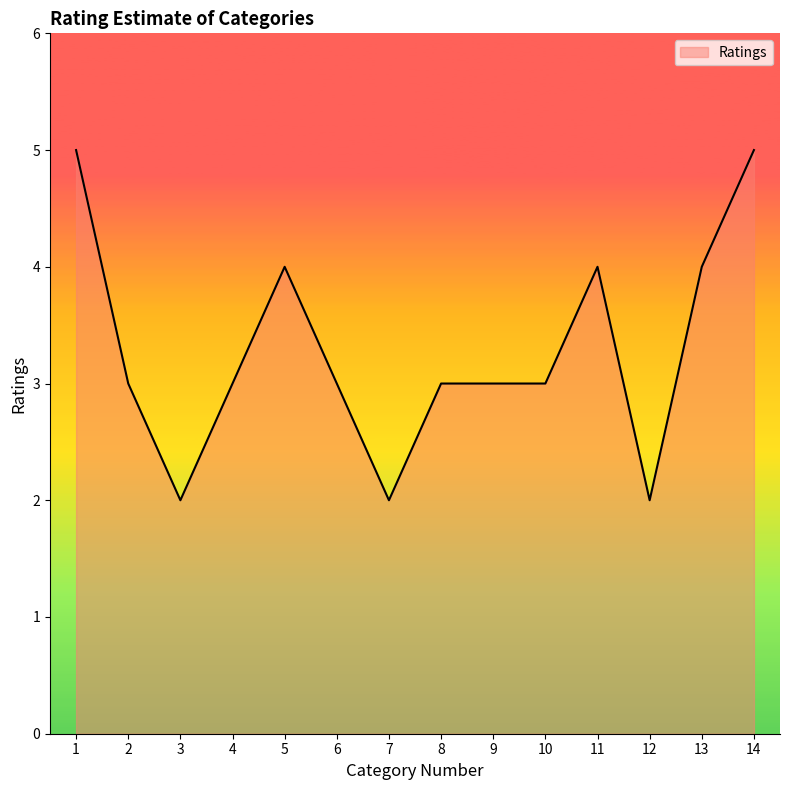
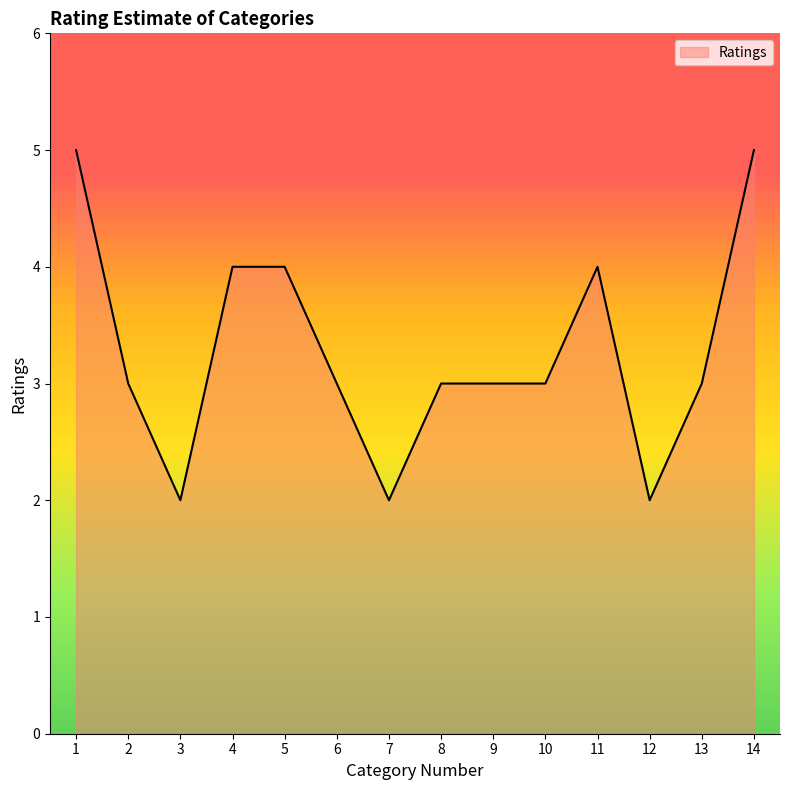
  {
    "1": 5,
    "2": 3,
    "3": 2,
-   "4": 3,
+   "4": 4,
    "5": 4,
    "6": 3,
    "7": 2,
    "8": 3,
    "9": 3,
    "10": 3,
    "11": 4,
    "12": 2,
-   "13": 4,
+   "13": 3,
    "14": 5
  }
